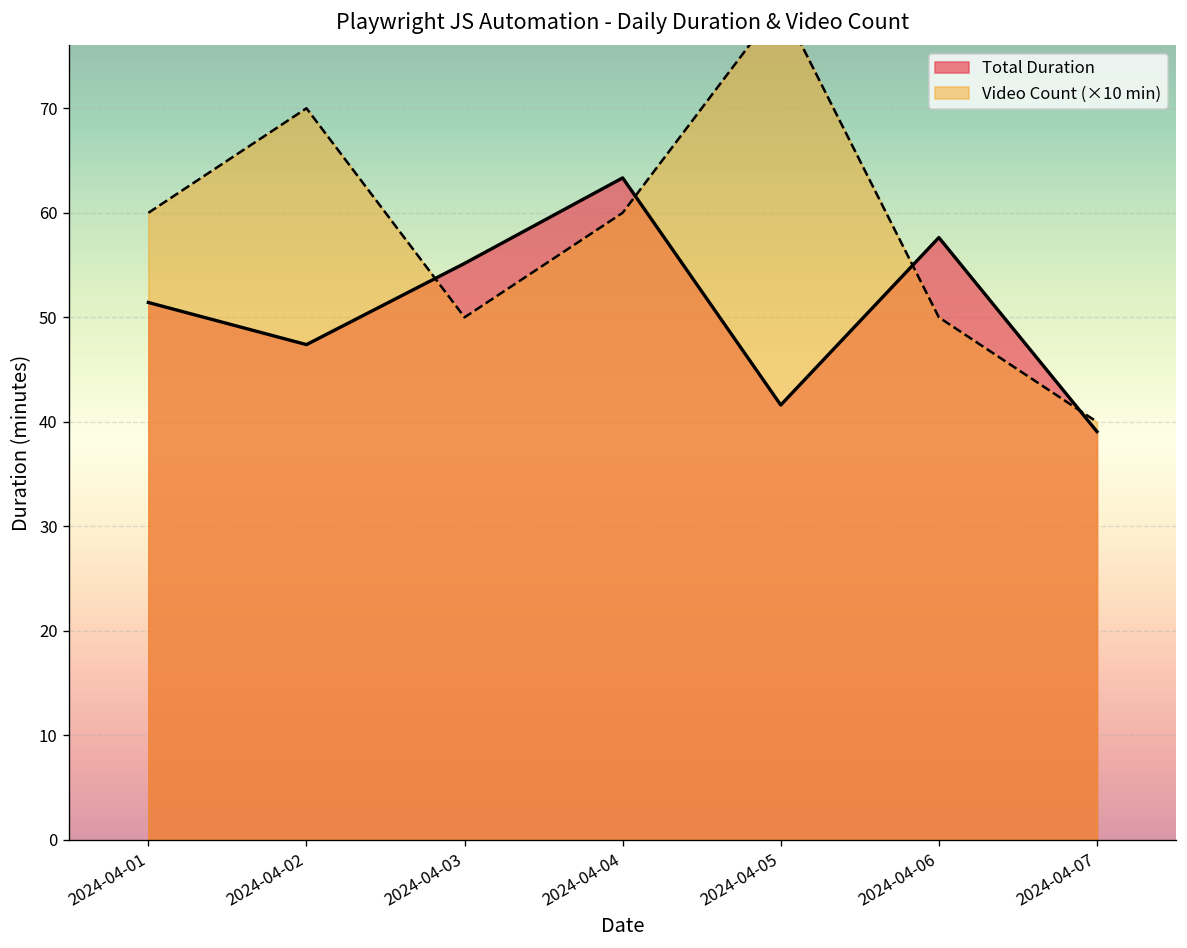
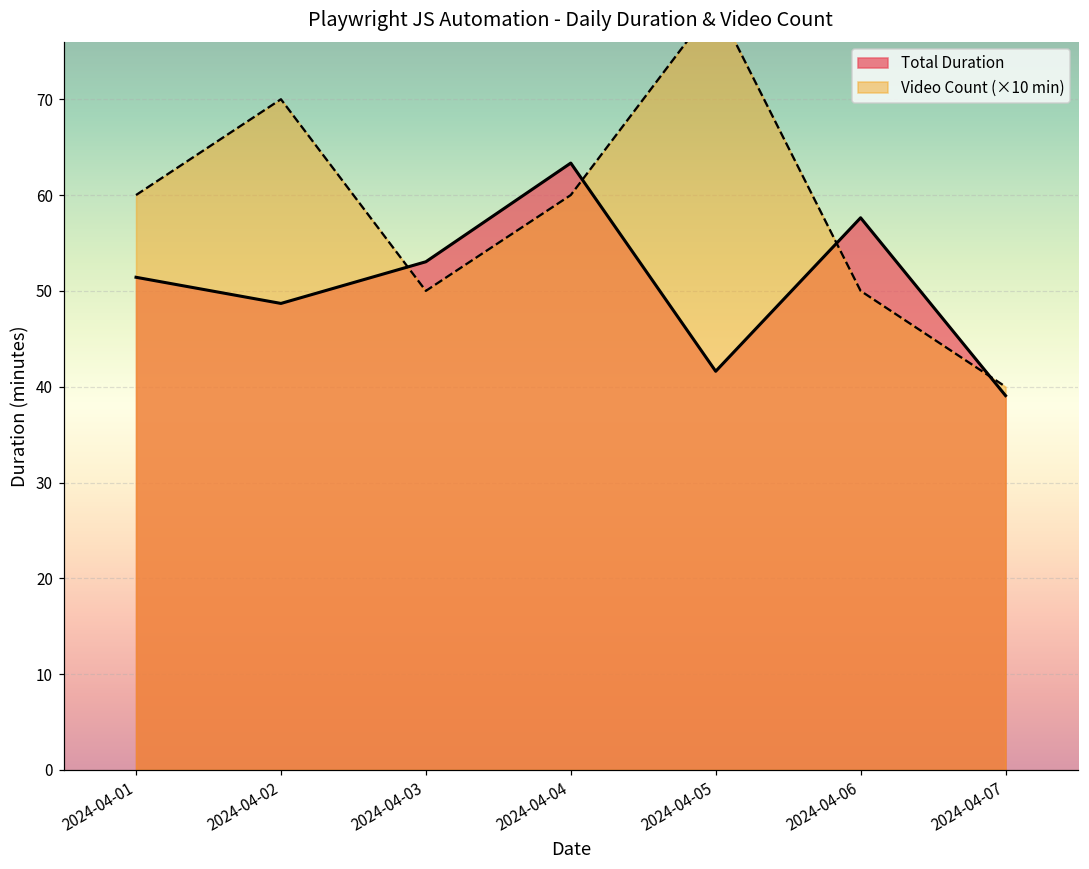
  {
    "Total Duration": {
      "2024-04-01": 51,
-     "2024-04-02": 47,
-     "2024-04-03": 55,
+     "2024-04-02": 49,
+     "2024-04-03": 53,
      "2024-04-04": 63,
      "2024-04-05": 42,
      "2024-04-06": 58,
      "2024-04-07": 39
    },
    "Video Count (×10 min)": {
      "2024-04-01": 60,
      "2024-04-02": 70,
      "2024-04-03": 50,
      "2024-04-04": 60,
      "2024-04-06": 50,
      "2024-04-07": 40
    }
  }
